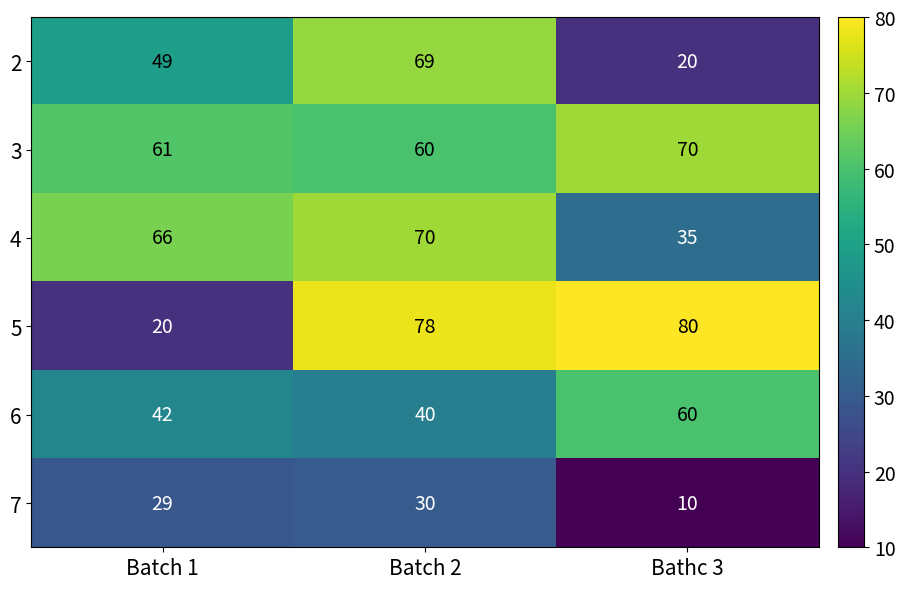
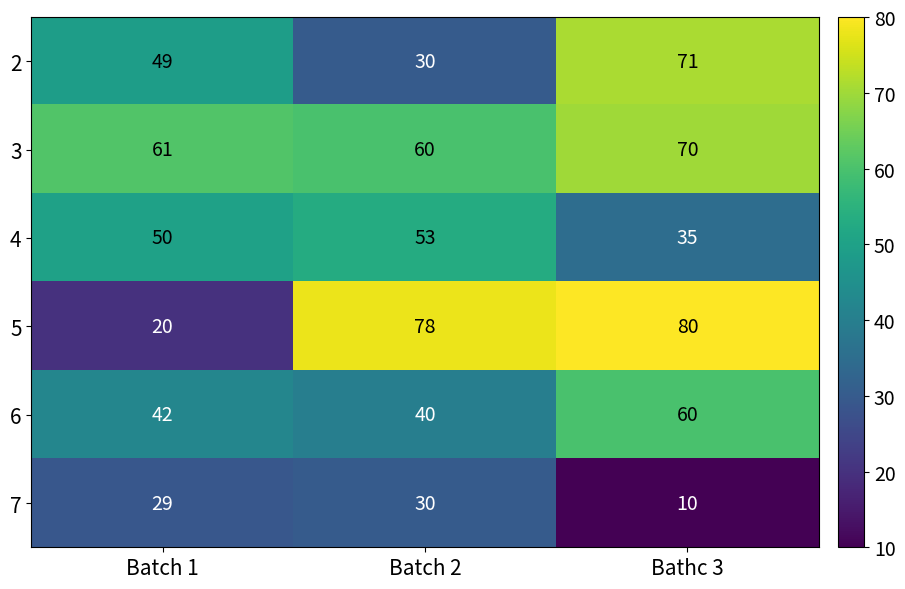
  {
    "2": {
      "Batch 1": 49,
-     "Batch 2": 69,
-     "Bathc 3": 20
+     "Batch 2": 30,
+     "Bathc 3": 71
    },
    "3": {
      "Batch 1": 61,
      "Batch 2": 60,
      "Bathc 3": 70
    },
    "4": {
-     "Batch 1": 66,
-     "Batch 2": 70,
+     "Batch 1": 50,
+     "Batch 2": 53,
      "Bathc 3": 35
    },
    "5": {
      "Batch 1": 20,
      "Batch 2": 78,
      "Bathc 3": 80
    },
    "6": {
      "Batch 1": 42,
      "Batch 2": 40,
      "Bathc 3": 60
    },
    "7": {
      "Batch 1": 29,
      "Batch 2": 30,
      "Bathc 3": 10
    }
  }
